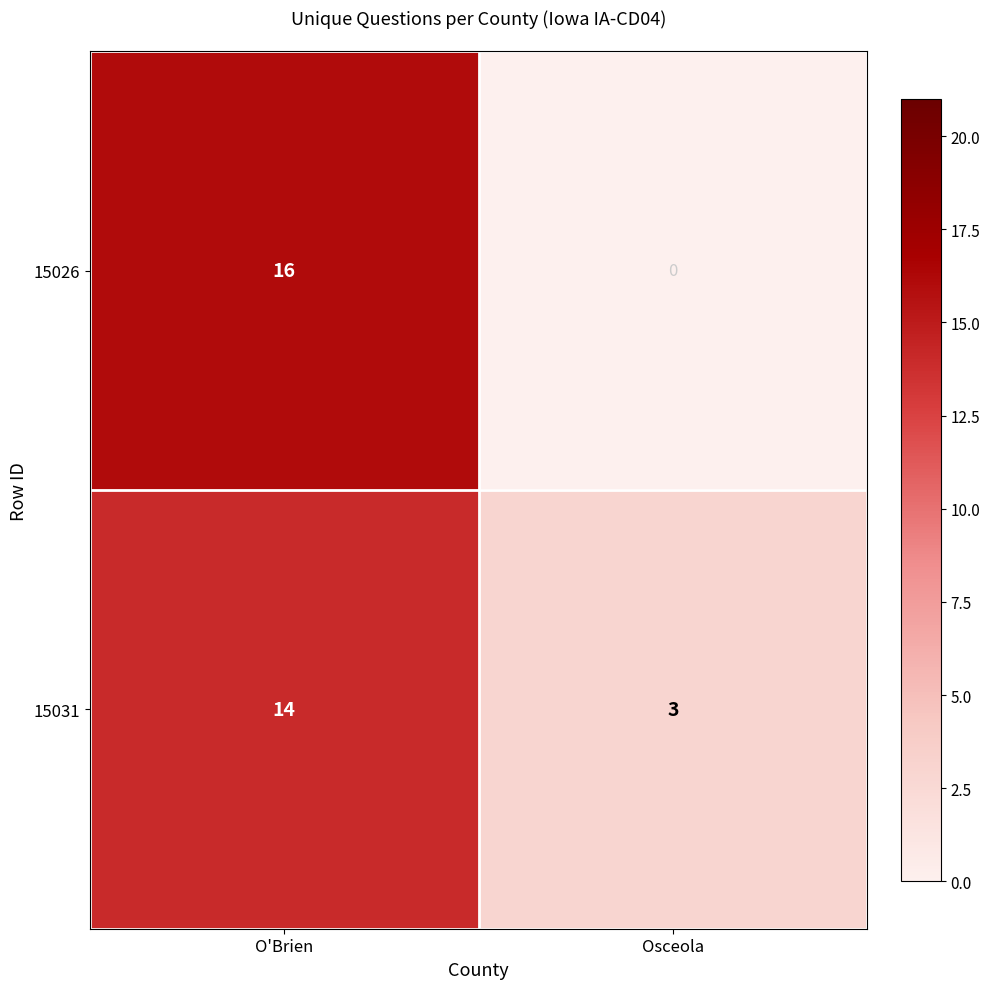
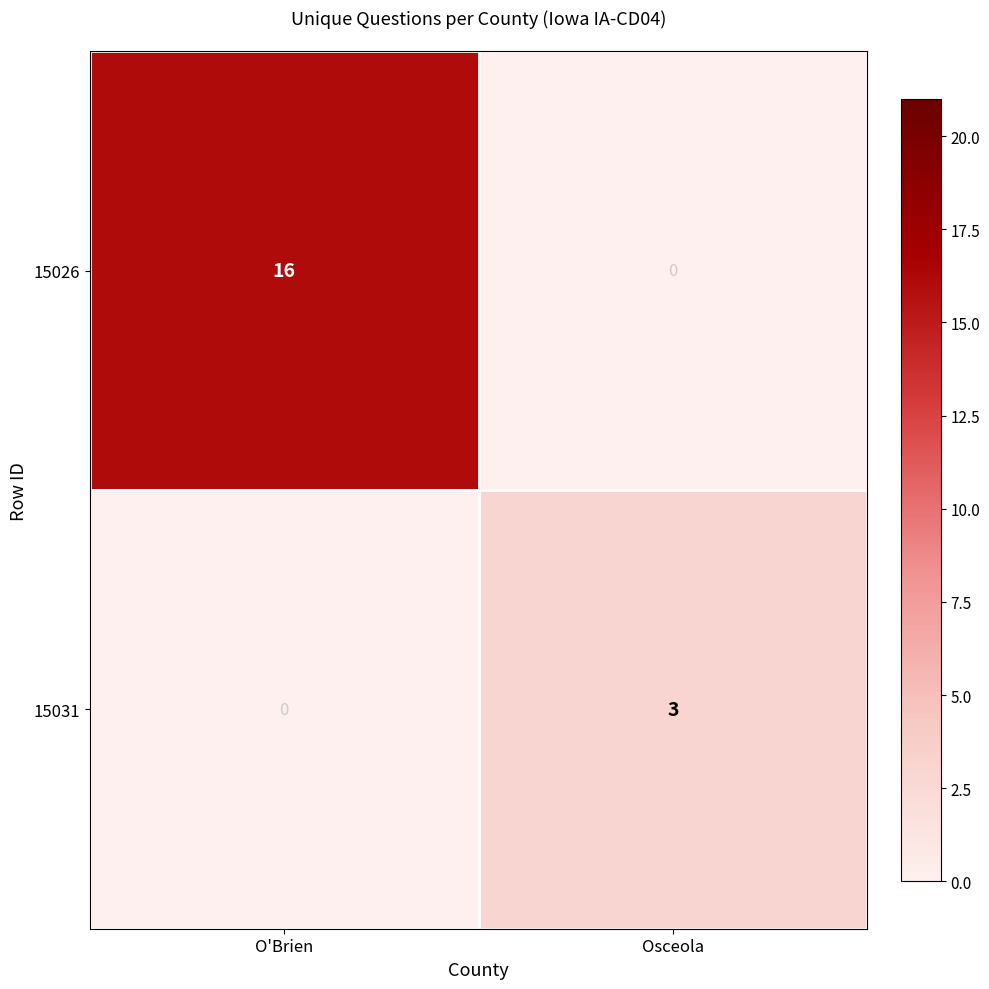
  {
    "15026": {
      "O'Brien": 16,
      "Osceola": 0
    },
    "15031": {
-     "O'Brien": 14,
+     "O'Brien": 0,
      "Osceola": 3
    }
  }
